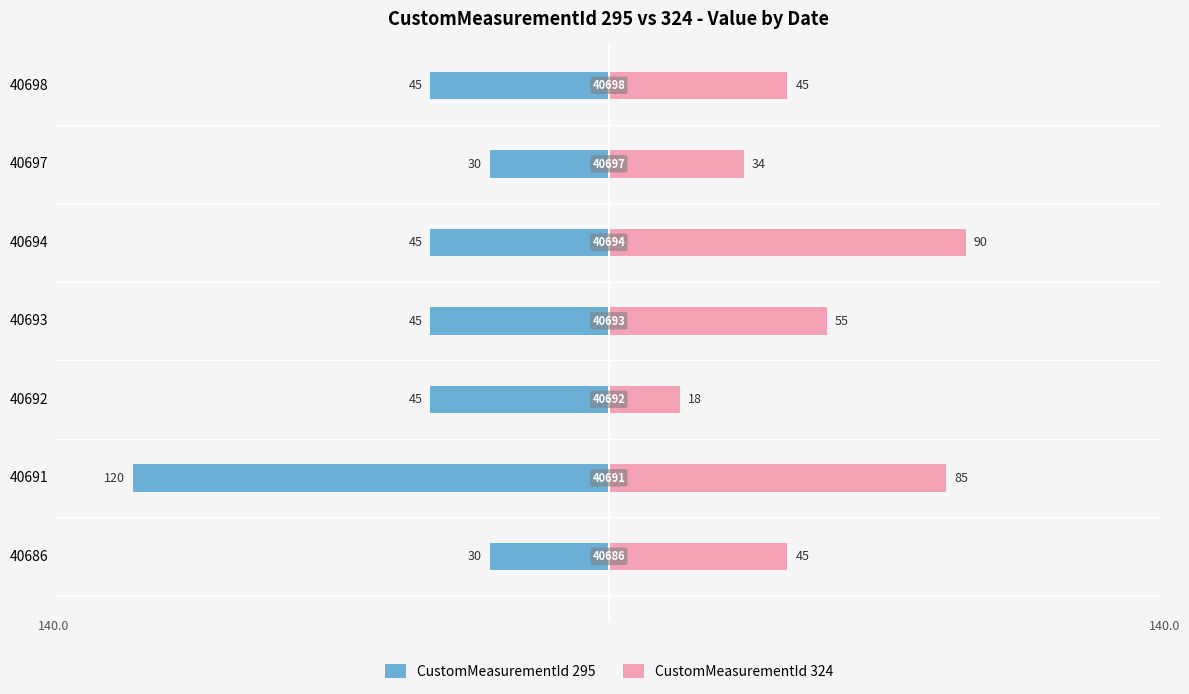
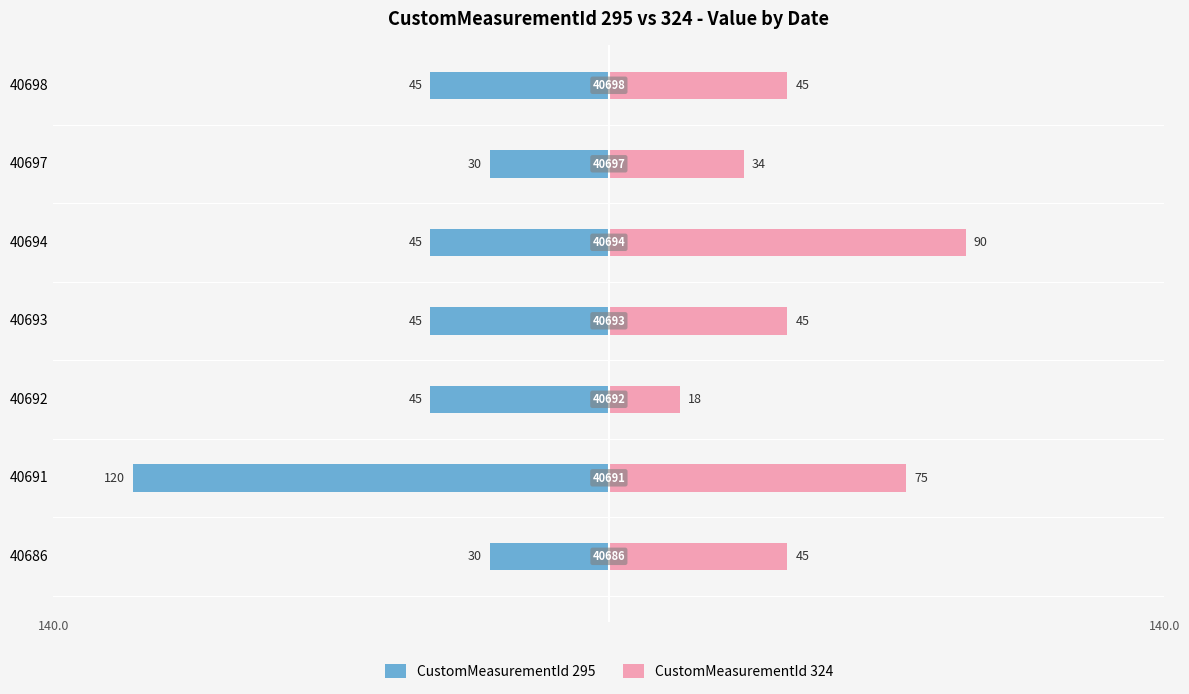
  {
    "CustomMeasurementId 324": {
      "40698": 45,
      "40697": 34,
      "40694": 90,
-     "40693": 55,
+     "40693": 45,
      "40692": 18,
-     "40691": 85,
+     "40691": 75,
      "40686": 45
    }
  }
